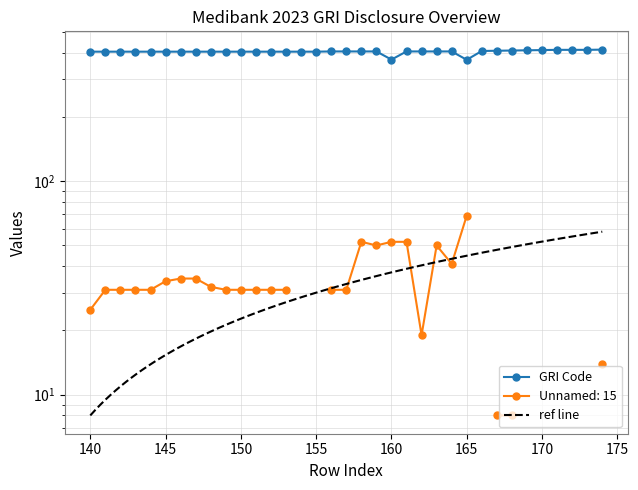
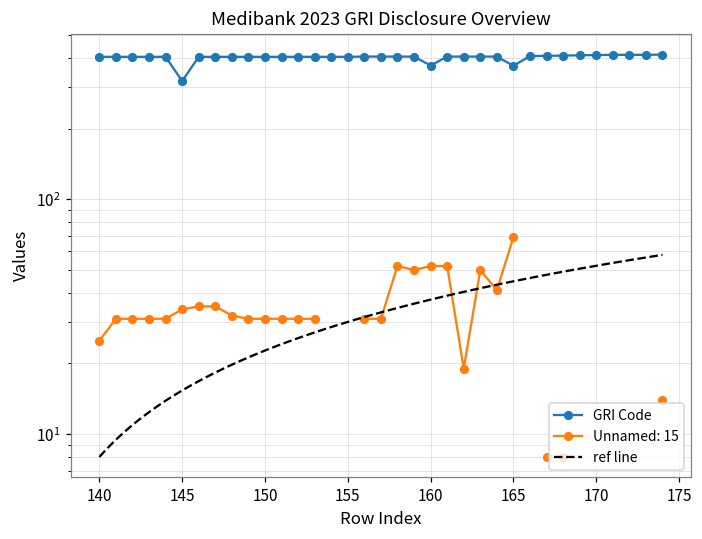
  {
    "GRI Code": {
      "140": 400,
-     "145": 400,
+     "145": 320,
      "150": 400,
      "155": 400,
      "160": 370,
      "165": 370,
      "170": 410
    },
    "Unnamed: 15": {
      "140": 25,
      "145": 34,
      "150": 31,
      "160": 52,
      "165": 69
    },
    "ref line": {
      "140": 8
    }
  }
